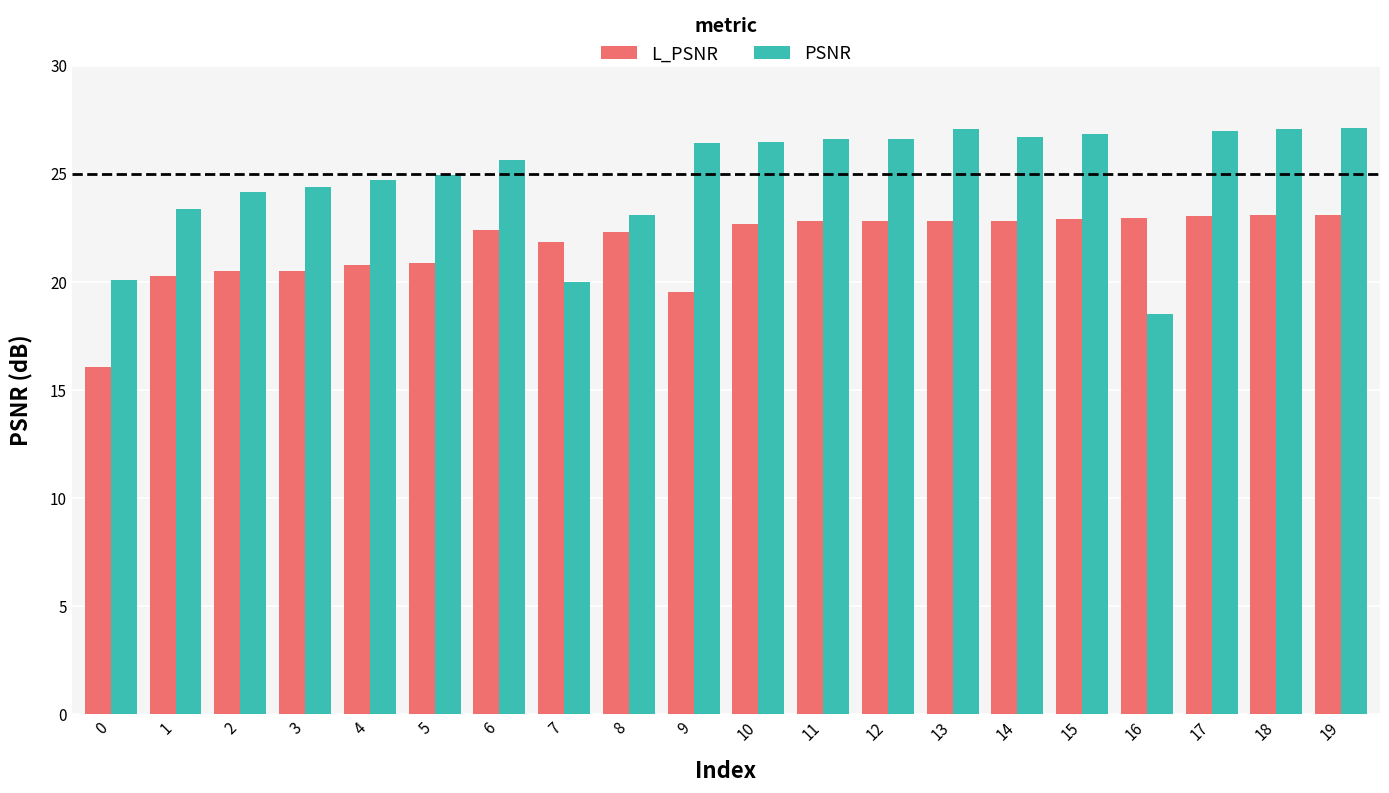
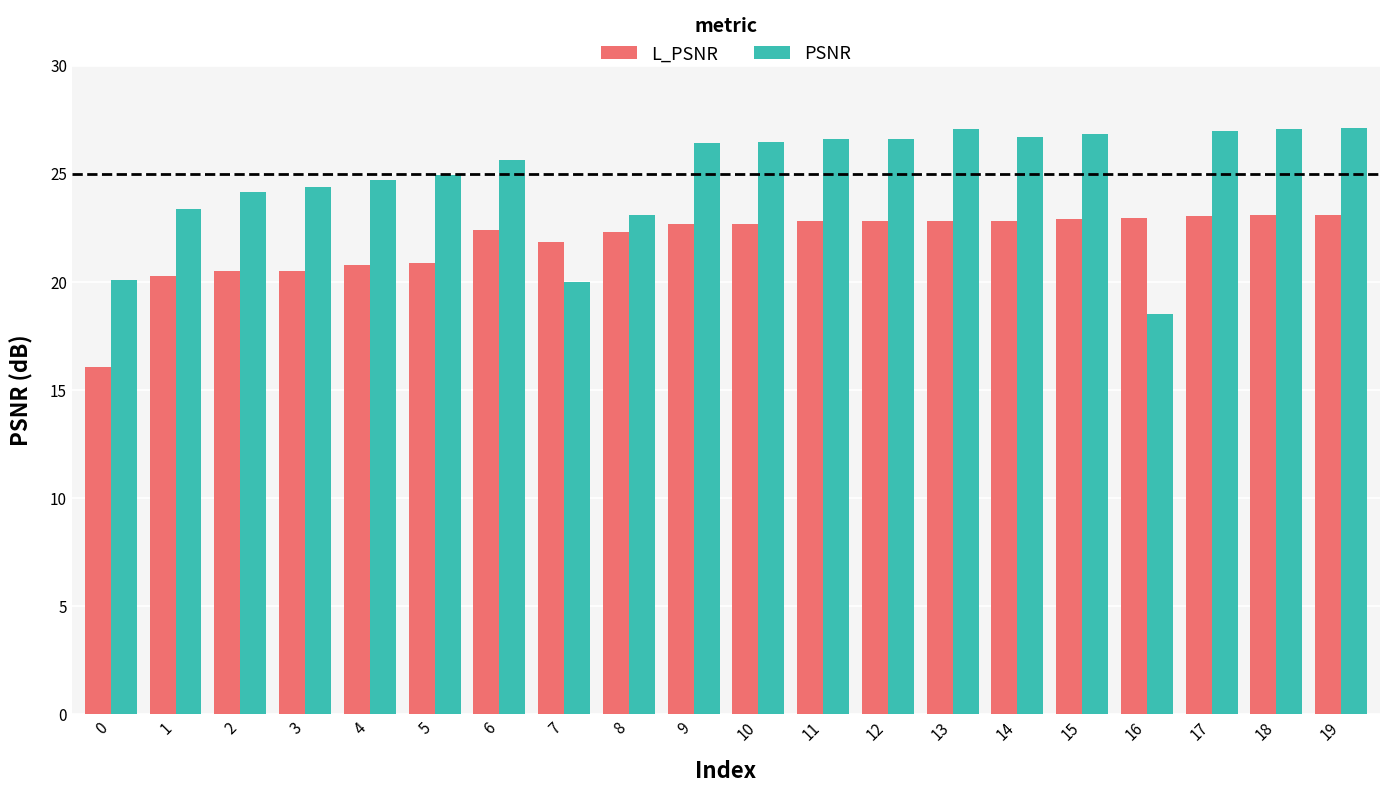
  {
    "L_PSNR": {
      "0": 16.0,
      "1": 20.3,
      "2": 20.5,
      "3": 20.5,
      "4": 20.8,
      "5": 20.9,
      "6": 22.4,
      "7": 21.9,
      "8": 22.3,
-     "9": 19.5,
+     "9": 22.7,
      "10": 22.7,
      "11": 22.8,
      "12": 22.8,
      "13": 22.8,
      "14": 22.8,
      "15": 22.9,
      "16": 22.9,
      "17": 23.1,
      "18": 23.1,
      "19": 23.1
    },
    "PSNR": {
      "0": 20.1,
      "1": 23.4,
      "2": 24.1,
      "3": 24.4,
      "4": 24.7,
      "5": 24.9,
      "6": 25.6,
      "7": 20.0,
      "8": 23.1,
      "9": 26.4,
      "10": 26.5,
      "11": 26.6,
      "12": 26.6,
      "13": 27.0,
      "14": 26.7,
      "15": 26.8,
      "16": 18.5,
      "17": 27.0,
      "18": 27.1,
      "19": 27.1
    }
  }
